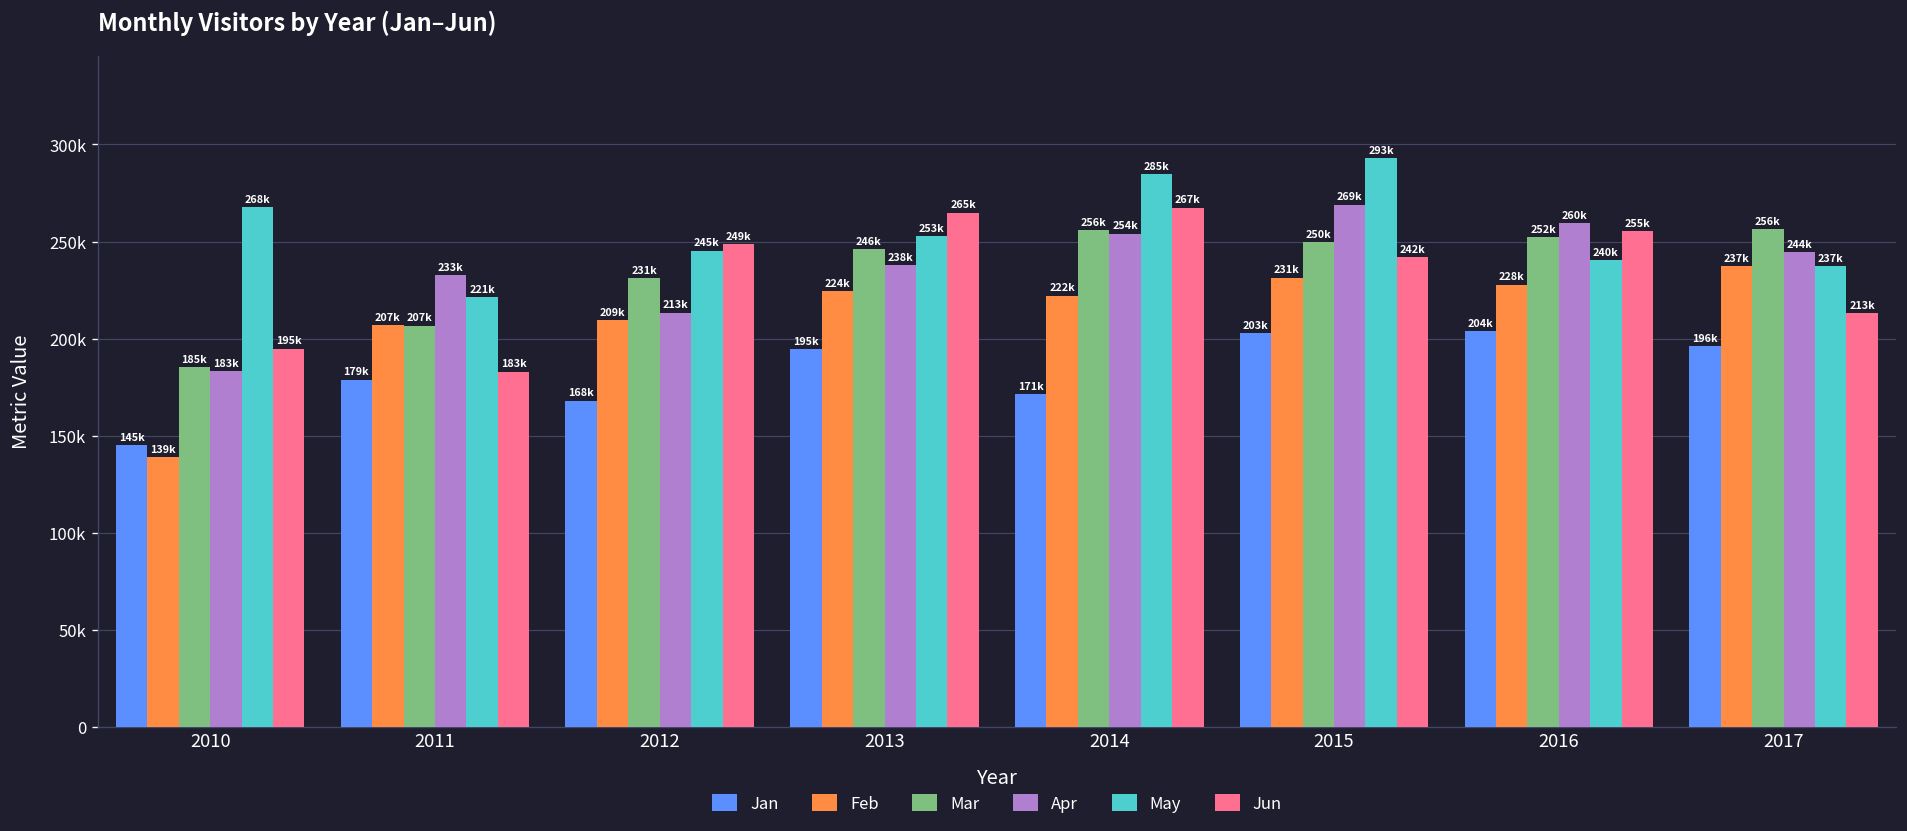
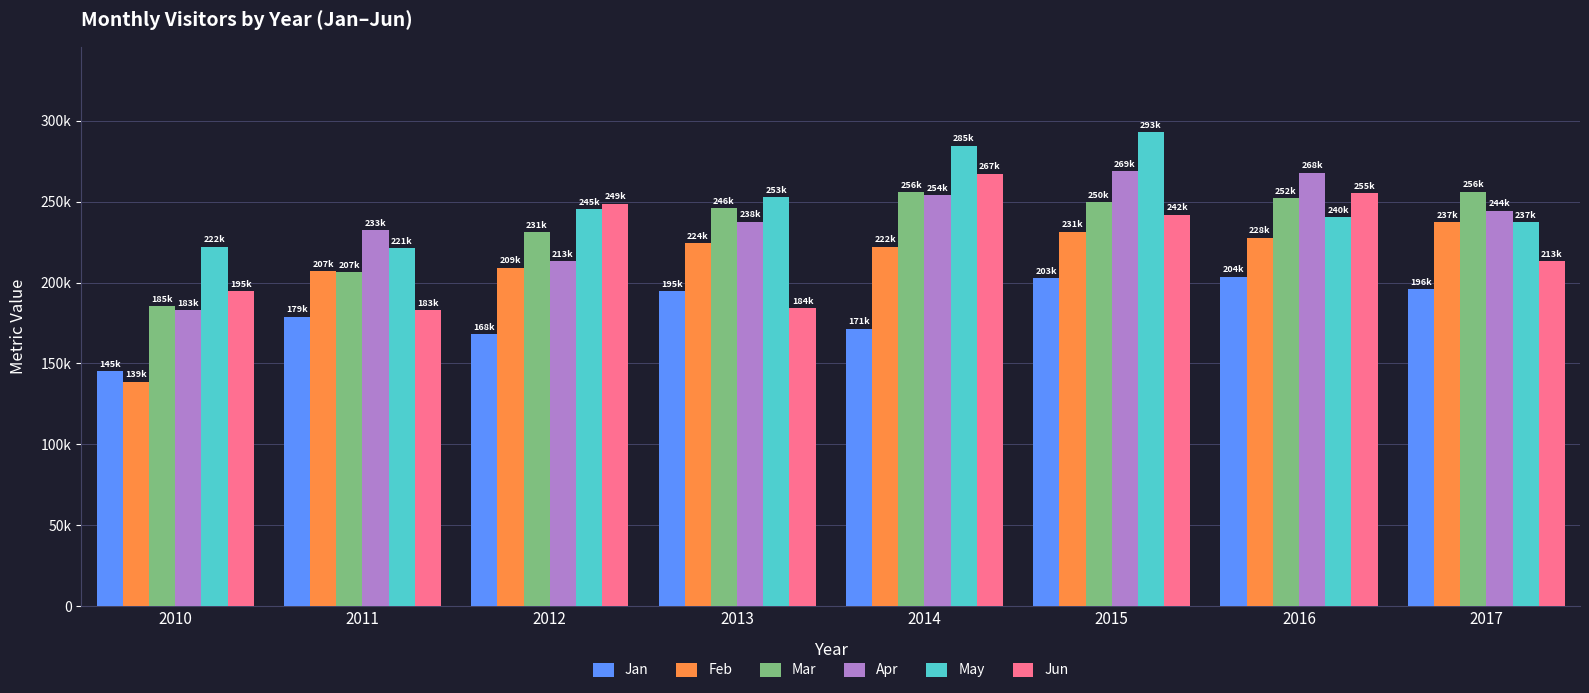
  {
    "Jan": {
      "2010": "145k",
      "2011": "179k",
      "2012": "168k",
      "2013": "195k",
      "2014": "171k",
      "2015": "203k",
      "2016": "204k",
      "2017": "196k"
    },
    "Feb": {
      "2010": "139k",
      "2011": "207k",
      "2012": "209k",
      "2013": "224k",
      "2014": "222k",
      "2015": "231k",
      "2016": "228k",
      "2017": "237k"
    },
    "Mar": {
      "2010": "185k",
      "2011": "207k",
      "2012": "231k",
      "2013": "246k",
      "2014": "256k",
      "2015": "250k",
      "2016": "252k",
      "2017": "256k"
    },
    "Apr": {
      "2010": "183k",
      "2011": "233k",
      "2012": "213k",
      "2013": "238k",
      "2014": "254k",
      "2015": "269k",
-     "2016": "260k",
+     "2016": "268k",
      "2017": "244k"
    },
    "May": {
-     "2010": "268k",
+     "2010": "222k",
      "2011": "221k",
      "2012": "245k",
      "2013": "253k",
      "2014": "285k",
      "2015": "293k",
      "2016": "240k",
      "2017": "237k"
    },
    "Jun": {
      "2010": "195k",
      "2011": "183k",
      "2012": "249k",
-     "2013": "265k",
+     "2013": "184k",
      "2014": "267k",
      "2015": "242k",
      "2016": "255k",
      "2017": "213k"
    }
  }
